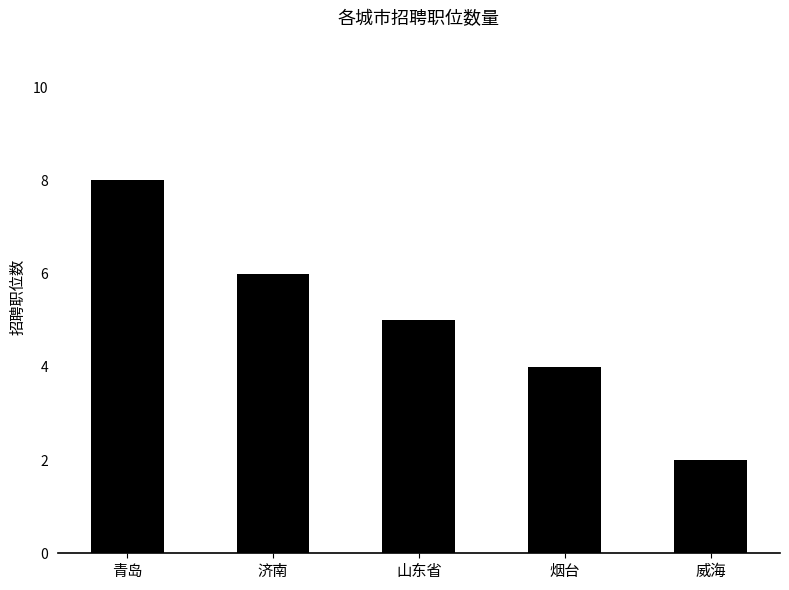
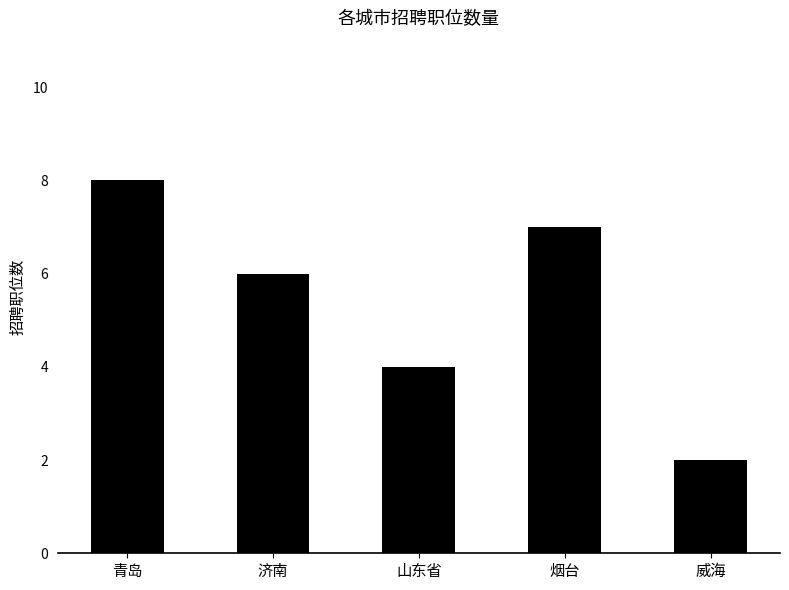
  {
    "青岛": 8,
    "济南": 6,
-   "山东省": 5,
-   "烟台": 4,
+   "山东省": 4,
+   "烟台": 7,
    "威海": 2
  }
